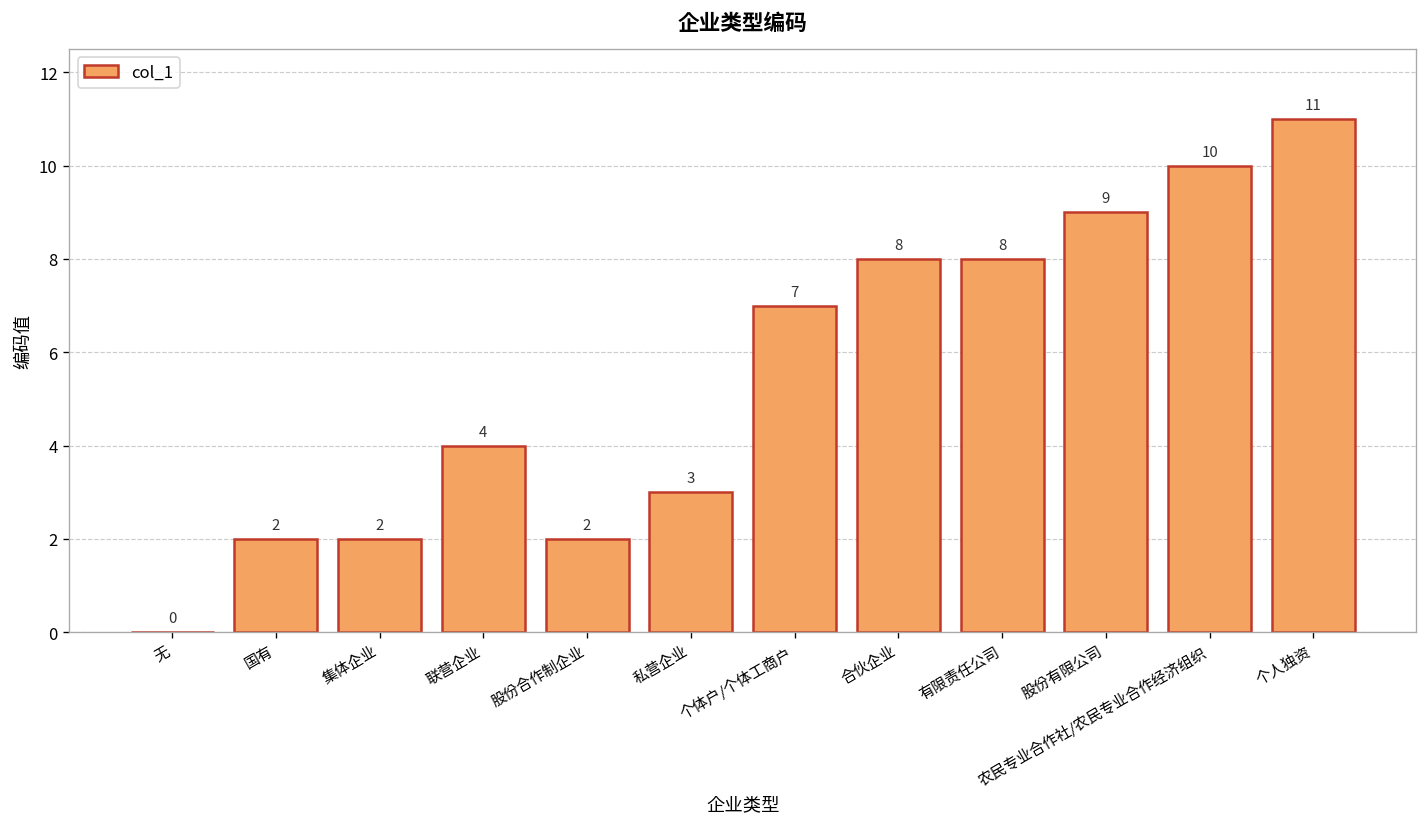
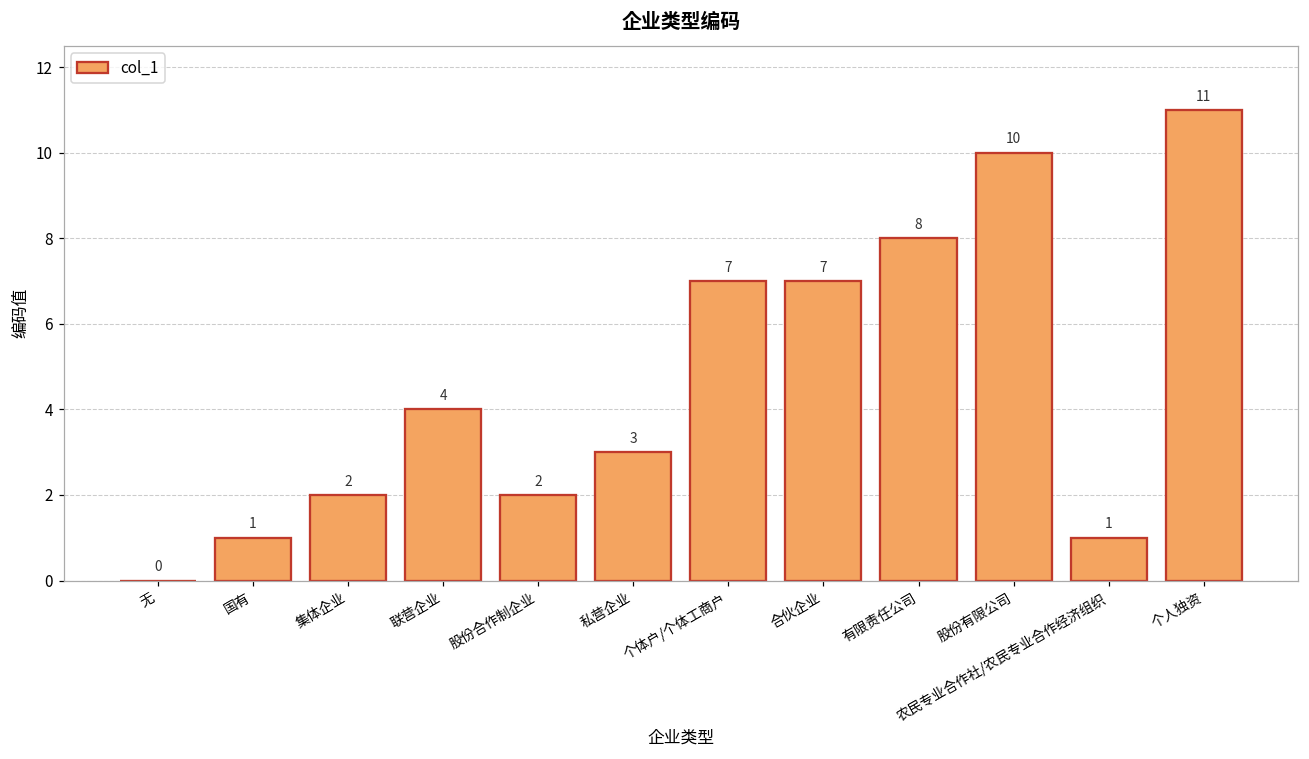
  {
    "无": 0,
-   "国有": 2,
+   "国有": 1,
    "集体企业": 2,
    "联营企业": 4,
    "股份合作制企业": 2,
    "私营企业": 3,
    "个体户/个体工商户": 7,
-   "合伙企业": 8,
+   "合伙企业": 7,
    "有限责任公司": 8,
-   "股份有限公司": 9,
-   "农民专业合作社/农民专业合作经济组织": 10,
+   "股份有限公司": 10,
+   "农民专业合作社/农民专业合作经济组织": 1,
    "个人独资": 11
  }
